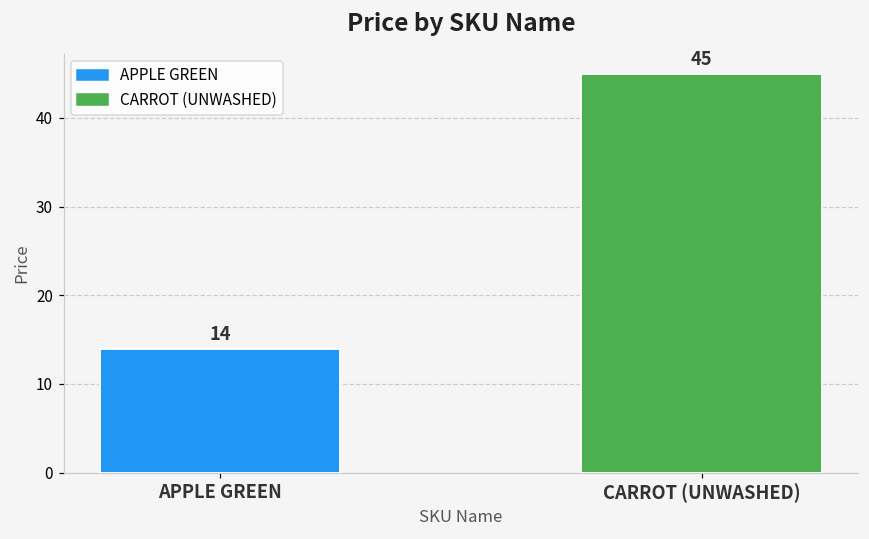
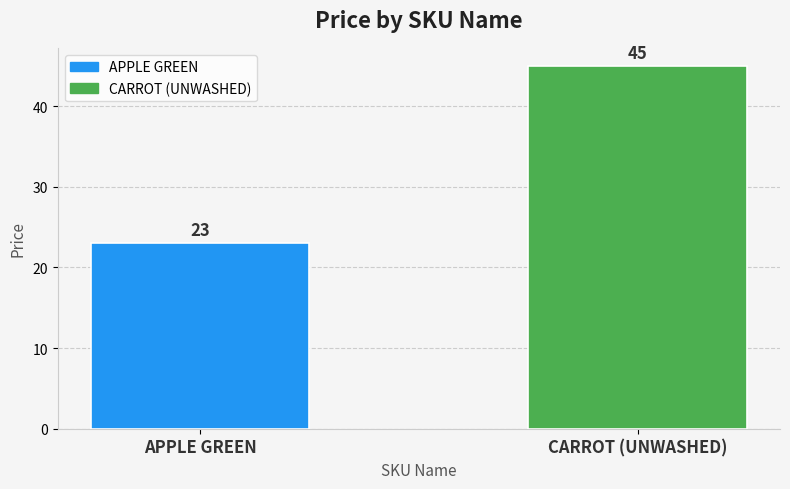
  {
-   "APPLE GREEN": 14,
+   "APPLE GREEN": 23,
    "CARROT (UNWASHED)": 45
  }
